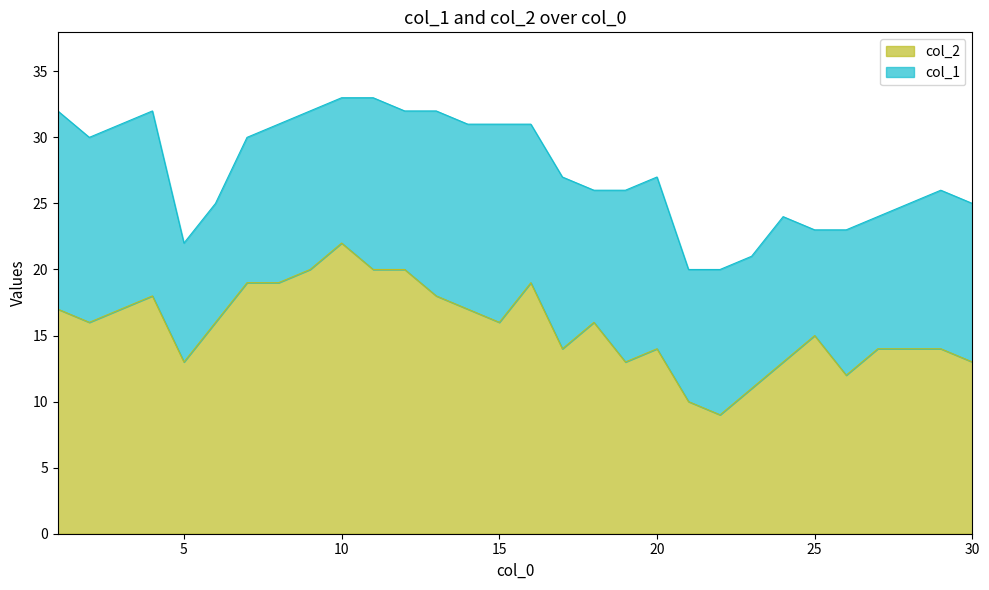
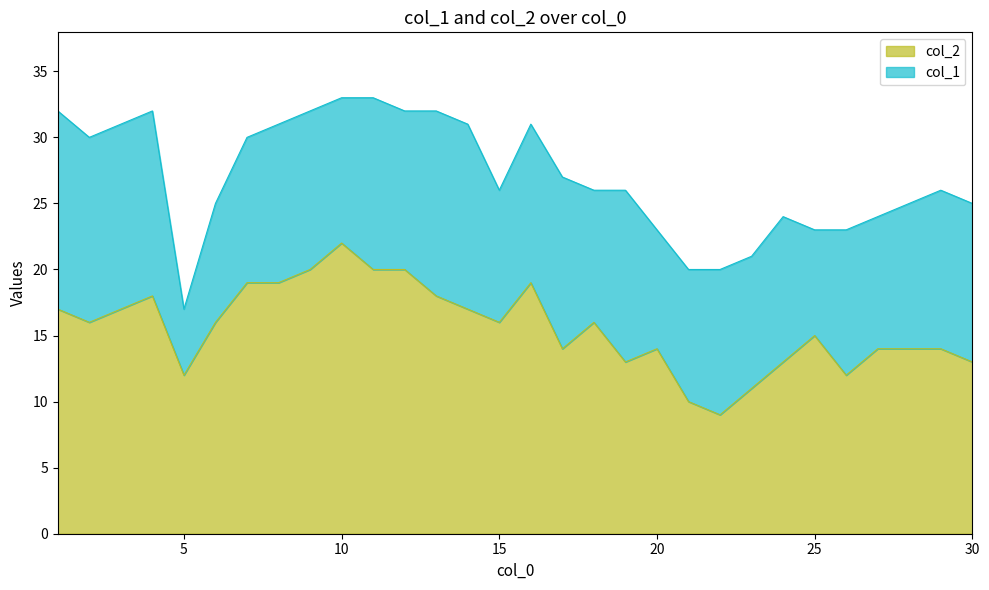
  {
    "col_1": {
-     "5": 22,
+     "5": 17,
      "10": 33,
-     "15": 31,
-     "20": 27,
+     "15": 26,
+     "20": 23,
      "25": 23,
      "30": 25
    },
    "col_2": {
-     "5": 13,
+     "5": 12,
      "10": 22,
      "15": 16,
      "20": 14,
      "25": 15,
      "30": 13
    }
  }
